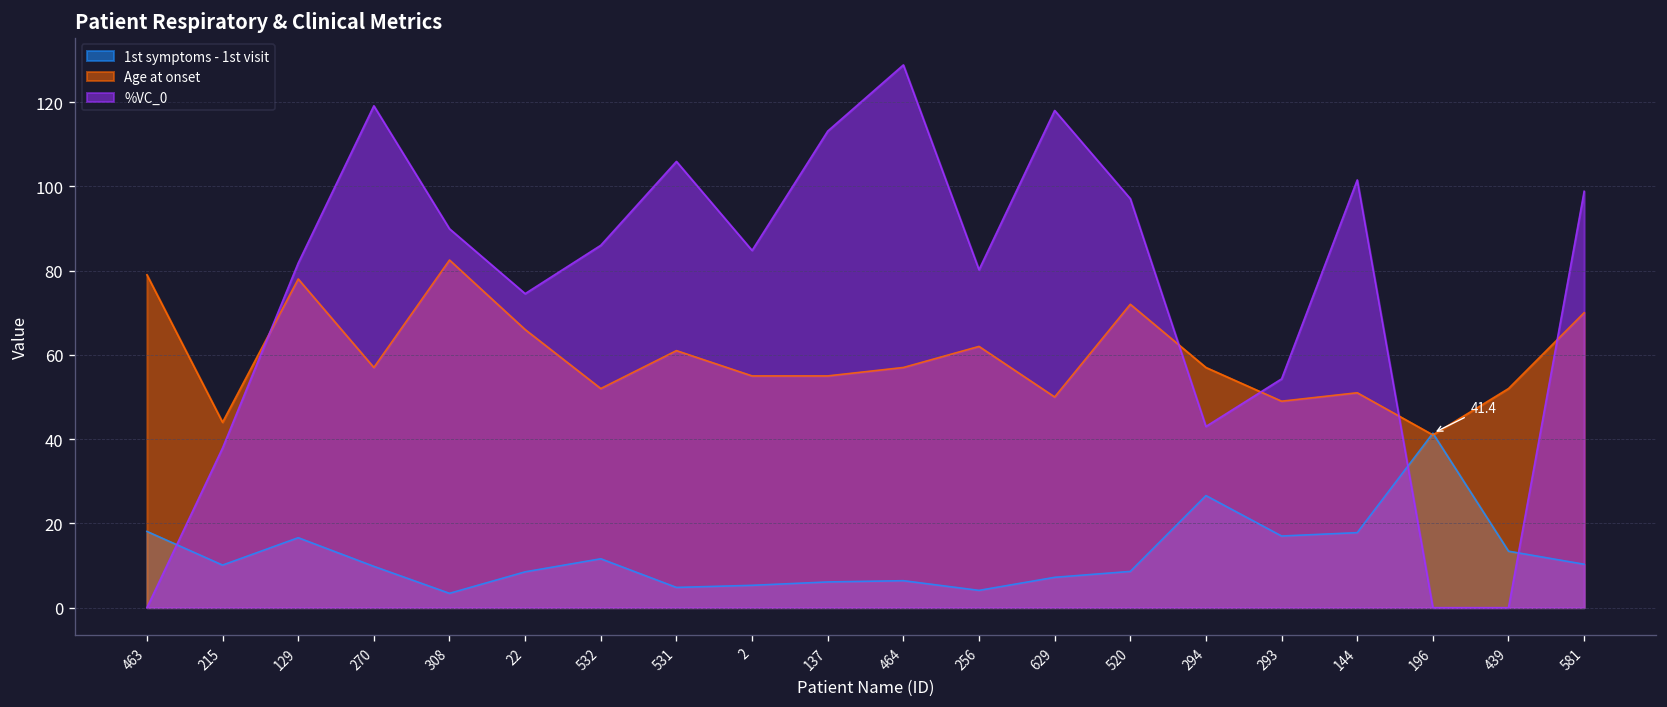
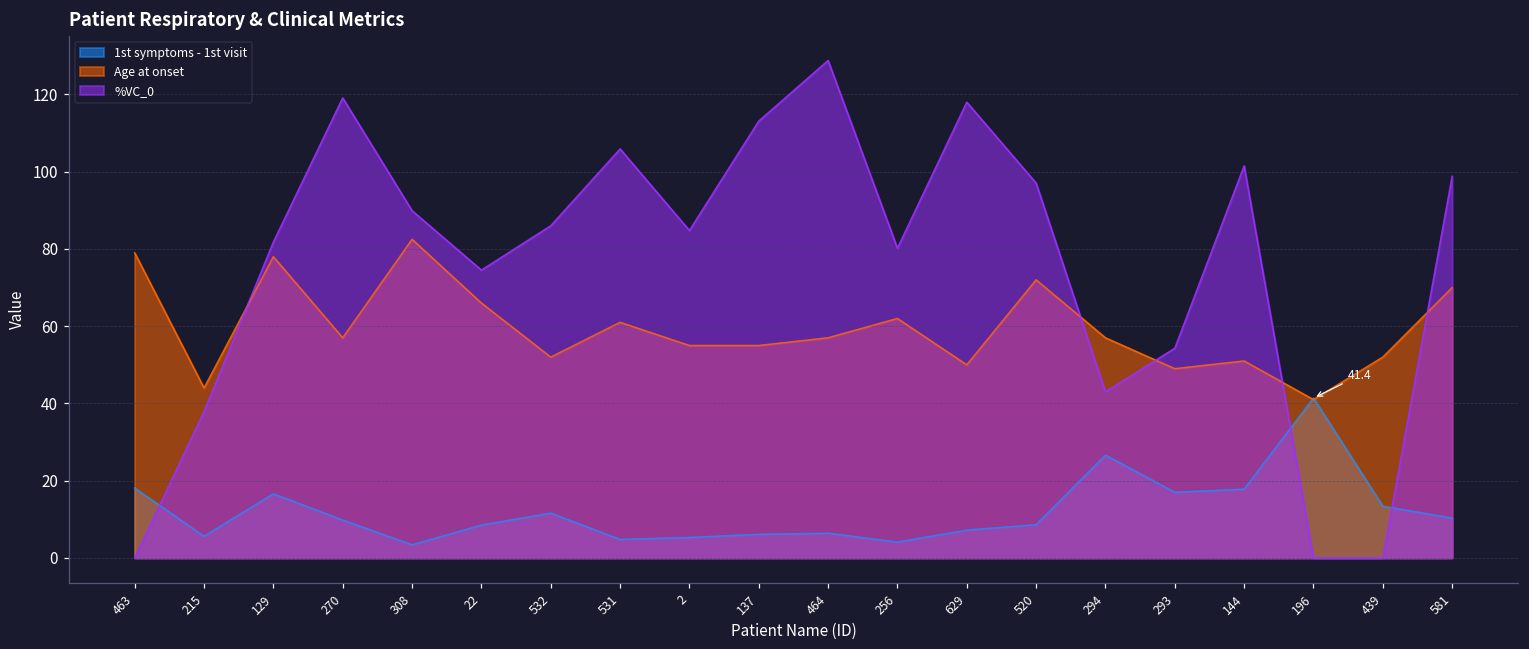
  {
    "1st symptoms - 1st visit": {
      "463": 18,
-     "215": 10,
+     "215": 6,
      "129": 17,
      "270": 10,
      "308": 3,
      "22": 9,
      "532": 12,
      "531": 5,
      "2": 5,
      "137": 6,
      "464": 6,
      "256": 4,
      "629": 7,
      "520": 9,
      "294": 27,
      "293": 17,
      "144": 18,
      "439": 13,
      "581": 10
    },
    "Age at onset": {
      "463": 79,
      "215": 44,
      "129": 78,
      "270": 57,
      "308": 83,
      "22": 66,
      "532": 52,
      "531": 61,
      "2": 55,
      "137": 55,
      "464": 57,
      "256": 62,
      "629": 50,
      "520": 72,
      "294": 57,
      "293": 49,
      "144": 51,
      "439": 52,
      "581": 70
    },
    "%VC_0": {
      "463": 0,
      "215": 38,
      "129": 82,
      "270": 119,
      "308": 90,
      "22": 75,
      "532": 86,
      "531": 106,
      "2": 85,
      "137": 113,
      "464": 129,
      "256": 80,
      "629": 118,
      "520": 97,
      "294": 43,
      "293": 54,
      "144": 102,
      "196": 0,
      "439": 0,
      "581": 99
    }
  }
